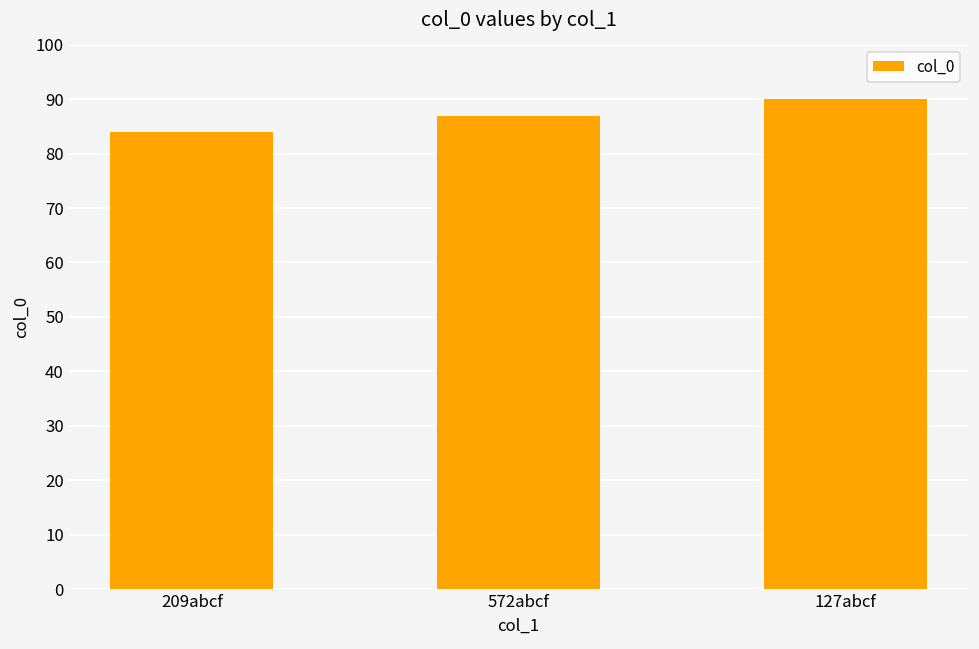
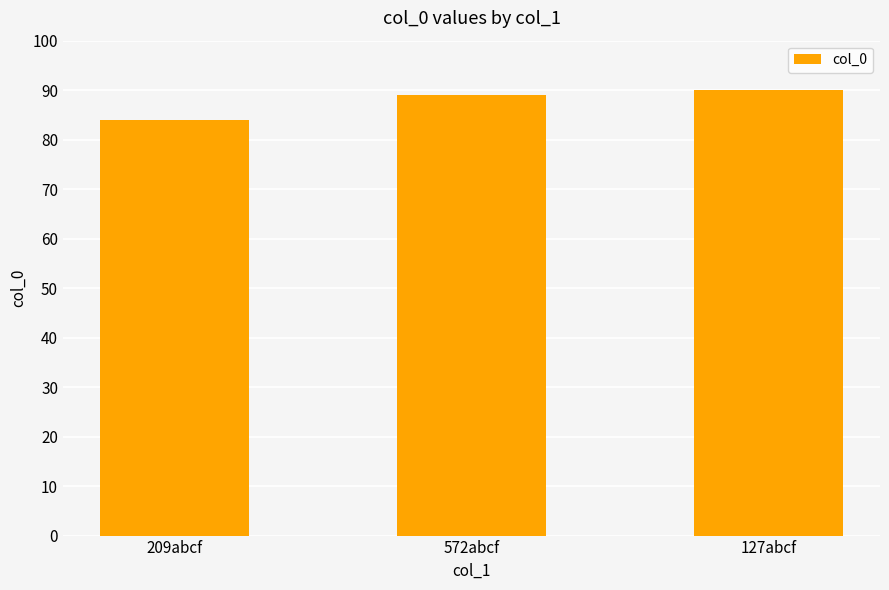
  {
    "209abcf": 84,
-   "572abcf": 87,
+   "572abcf": 89,
    "127abcf": 90
  }
